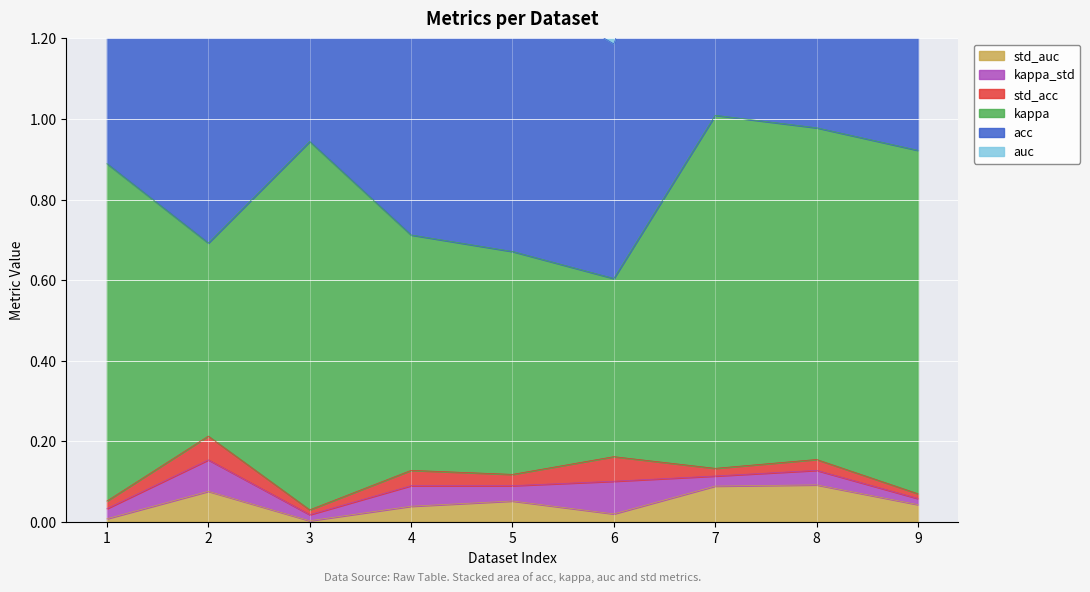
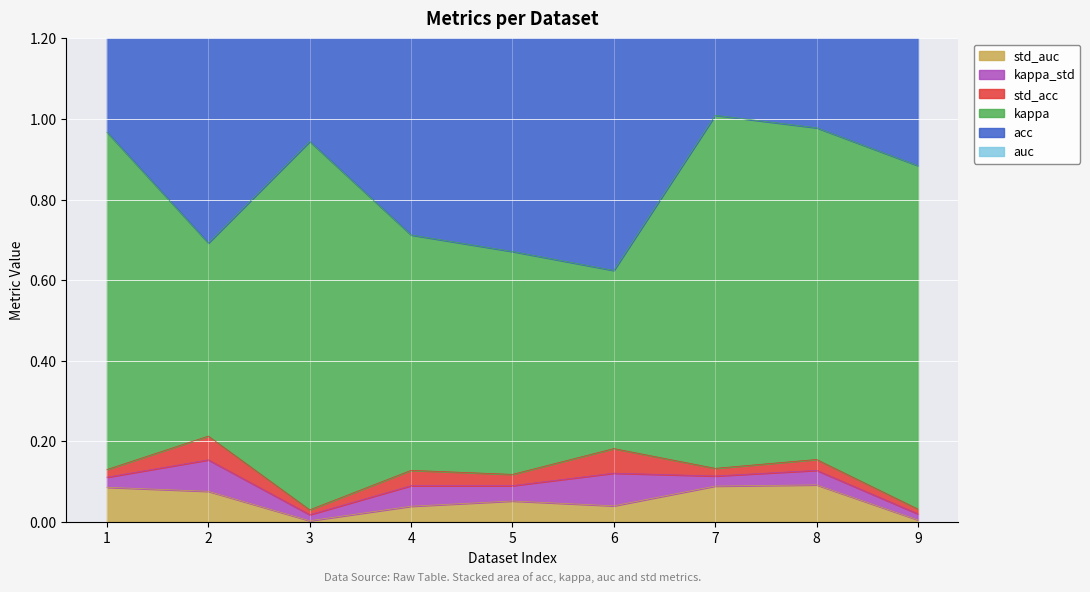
  {
    "std_auc": {
-     "1": 0.01,
+     "1": 0.09,
      "2": 0.08,
      "3": 0.00,
      "4": 0.04,
      "5": 0.05,
-     "6": 0.02,
+     "6": 0.04,
      "7": 0.09,
      "8": 0.09,
-     "9": 0.04
+     "9": 0.01
    },
    "kappa_std": {
      "1": 0.02,
      "2": 0.08,
      "3": 0.02,
      "4": 0.05,
      "5": 0.04,
      "6": 0.08,
      "7": 0.02,
      "8": 0.04,
      "9": 0.02
    },
    "std_acc": {
      "1": 0.02,
      "2": 0.06,
      "3": 0.01,
      "4": 0.04,
      "5": 0.03,
      "6": 0.06,
      "7": 0.02,
      "8": 0.03,
      "9": 0.01
    },
    "kappa": {
      "1": 0.84,
      "2": 0.48,
      "3": 0.91,
      "4": 0.58,
      "5": 0.55,
      "6": 0.44,
      "7": 0.88,
      "8": 0.82,
      "9": 0.85
    }
  }
